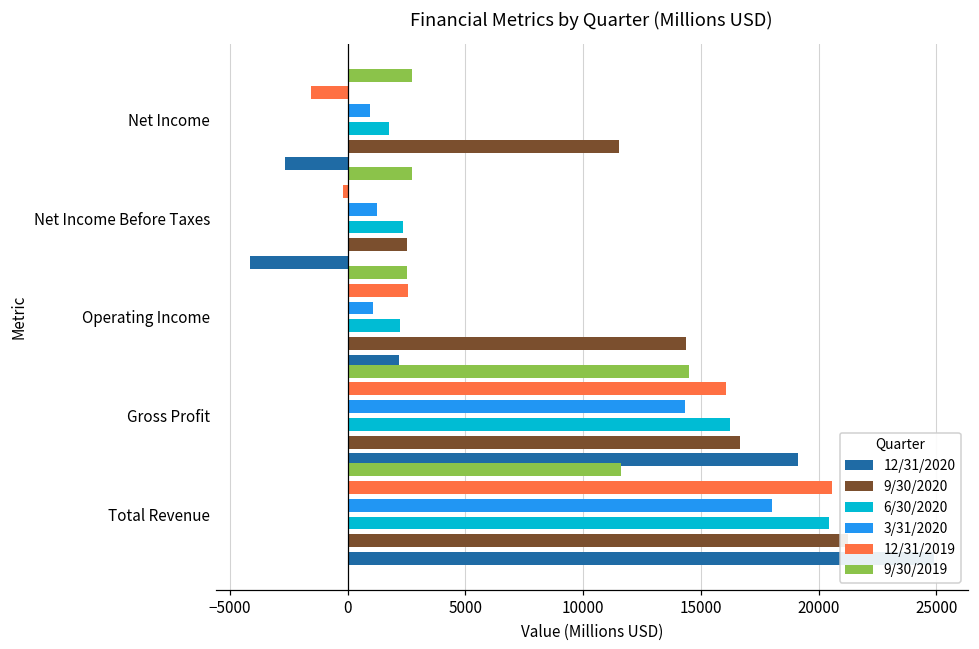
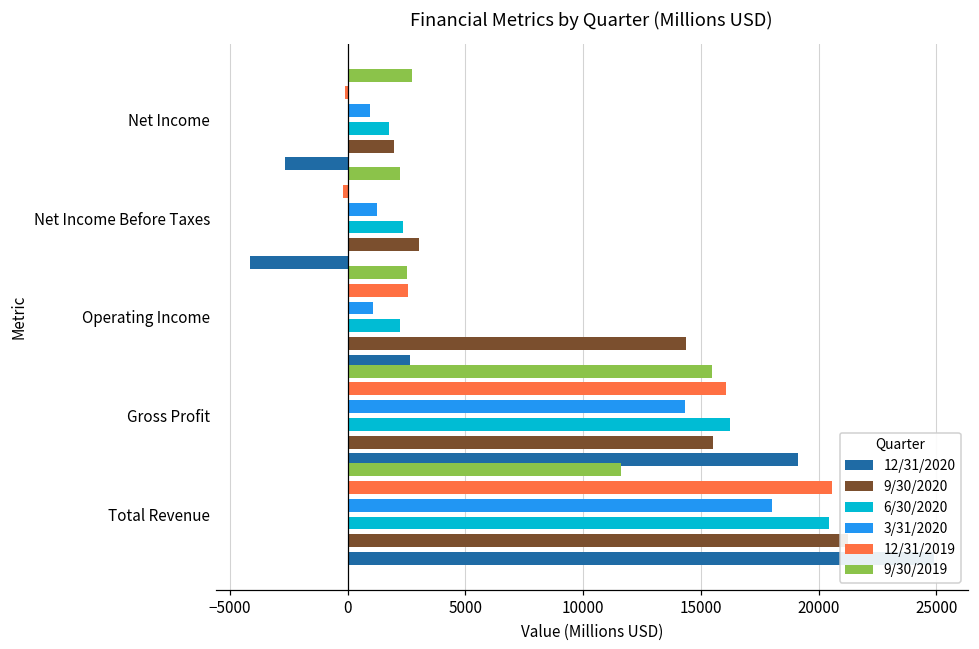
  {
    "12/31/2020": {
      "Net Income": -2600,
      "Net Income Before Taxes": -4200,
-     "Operating Income": 2200,
+     "Operating Income": 2700,
      "Gross Profit": 19100
    },
    "9/30/2020": {
-     "Net Income": 11500,
-     "Net Income Before Taxes": 2500,
+     "Net Income": 2000,
+     "Net Income Before Taxes": 3000,
      "Operating Income": 14400,
-     "Gross Profit": 16700
+     "Gross Profit": 15500
    },
    "12/31/2019": {
-     "Net Income": -1500,
+     "Net Income": -100,
      "Net Income Before Taxes": -200,
      "Operating Income": 2600,
      "Gross Profit": 16100,
      "Total Revenue": 20600
    },
    "9/30/2019": {
      "Net Income": 2700,
-     "Net Income Before Taxes": 2700,
+     "Net Income Before Taxes": 2200,
      "Operating Income": 2500,
-     "Gross Profit": 14500,
+     "Gross Profit": 15500,
      "Total Revenue": 11600
    }
  }
